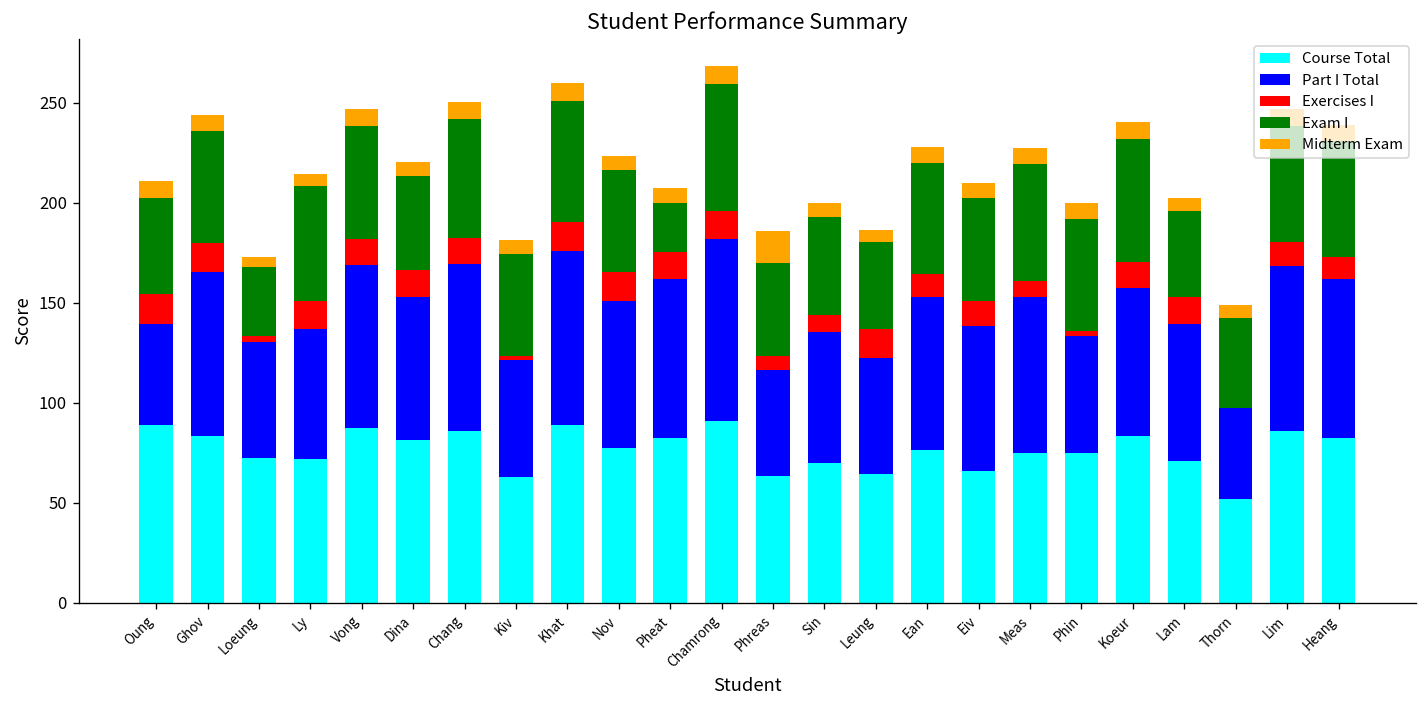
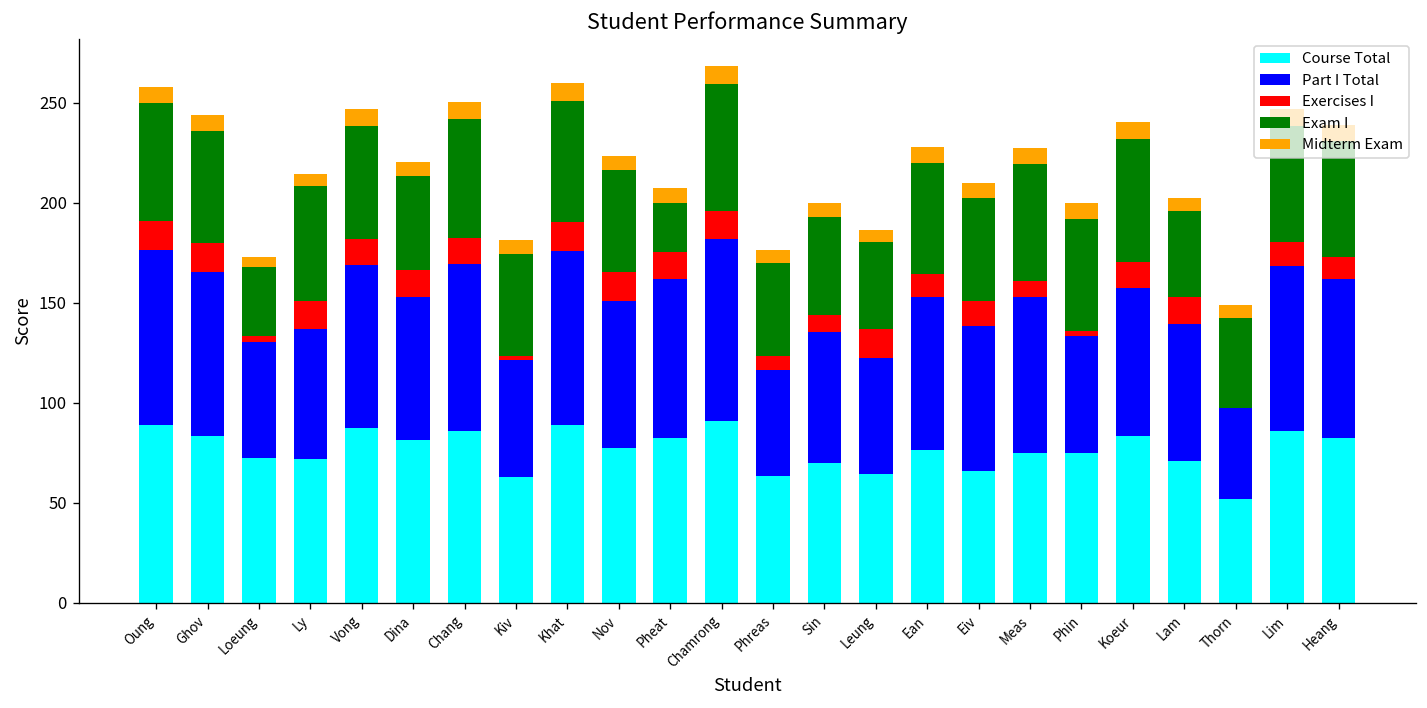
  {
    "Course Total": {
      "Oung": 89,
      "Ghov": 84,
      "Loeung": 72,
      "Ly": 72,
      "Vong": 87,
      "Dina": 81,
      "Chang": 86,
      "Kiv": 63,
      "Khat": 89,
      "Nov": 77,
      "Pheat": 82,
      "Chamrong": 91,
      "Phreas": 63,
      "Sin": 70,
      "Leung": 64,
      "Ean": 76,
      "Eiv": 66,
      "Meas": 75,
      "Phin": 75,
      "Koeur": 83,
      "Lam": 71,
      "Thorn": 52,
      "Lim": 86,
      "Heang": 82
    },
    "Part I Total": {
-     "Oung": 50,
+     "Oung": 87,
      "Ghov": 82,
      "Loeung": 58,
      "Ly": 65,
      "Vong": 82,
      "Dina": 72,
      "Chang": 84,
      "Kiv": 59,
      "Khat": 87,
      "Nov": 73,
      "Pheat": 79,
      "Chamrong": 91,
      "Phreas": 53,
      "Sin": 66,
      "Leung": 58,
      "Ean": 77,
      "Eiv": 73,
      "Meas": 78,
      "Phin": 59,
      "Koeur": 74,
      "Lam": 69,
      "Thorn": 45,
      "Lim": 82,
      "Heang": 80
    },
    "Exercises I": {
      "Oung": 15,
      "Ghov": 14,
      "Loeung": 3,
      "Ly": 14,
      "Vong": 13,
      "Dina": 13,
      "Chang": 13,
      "Kiv": 2,
      "Khat": 14,
      "Nov": 15,
      "Pheat": 14,
      "Chamrong": 14,
      "Phreas": 7,
      "Sin": 8,
      "Leung": 14,
      "Ean": 12,
      "Eiv": 13,
      "Meas": 8,
      "Phin": 3,
      "Koeur": 13,
      "Lam": 13,
      "Thorn": 0,
      "Lim": 12,
      "Heang": 11
    },
    "Exam I": {
-     "Oung": 48,
+     "Oung": 59,
      "Ghov": 56,
      "Loeung": 34,
      "Ly": 57,
      "Vong": 57,
      "Dina": 47,
      "Chang": 59,
      "Kiv": 51,
      "Khat": 61,
      "Nov": 51,
      "Pheat": 24,
      "Chamrong": 64,
      "Phreas": 46,
      "Sin": 49,
      "Leung": 44,
      "Ean": 55,
      "Eiv": 52,
      "Meas": 58,
      "Phin": 56,
      "Koeur": 61,
      "Lam": 43,
      "Thorn": 45
    },
    "Midterm Exam": {
      "Oung": 8,
      "Ghov": 8,
      "Loeung": 5,
      "Ly": 6,
      "Vong": 8,
      "Dina": 7,
      "Chang": 8,
      "Kiv": 7,
      "Khat": 9,
      "Nov": 7,
      "Pheat": 8,
      "Chamrong": 9,
-     "Phreas": 16,
+     "Phreas": 7,
      "Sin": 7,
      "Leung": 6,
      "Ean": 8,
      "Eiv": 7,
      "Meas": 8,
      "Phin": 8,
      "Koeur": 9,
      "Lam": 6,
      "Thorn": 6
    }
  }
